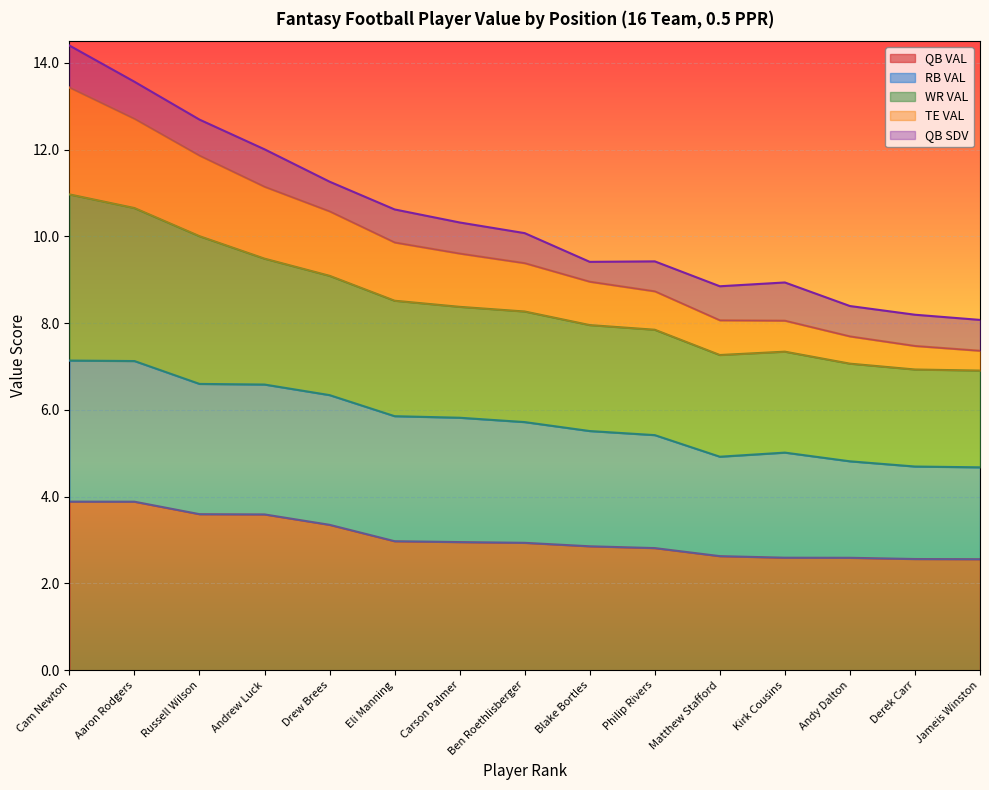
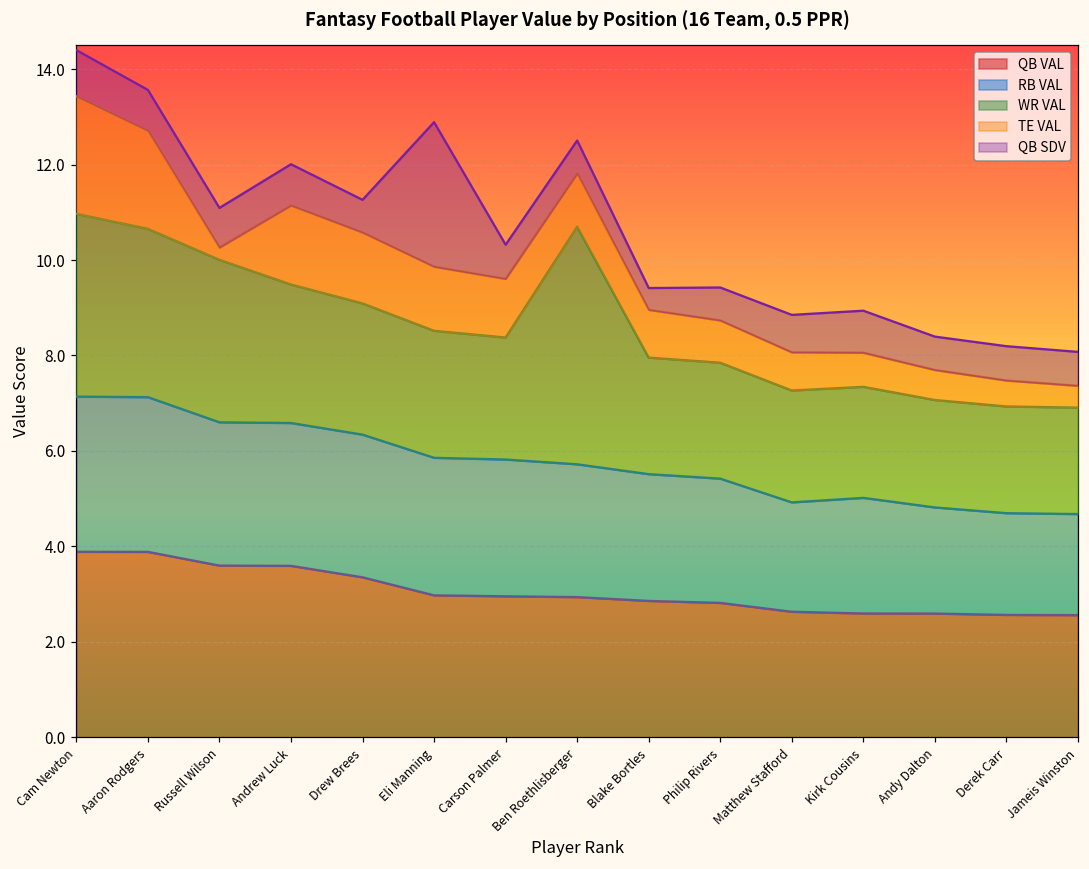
  {
    "QB VAL": {
      "Cam Newton": 3.9,
      "Aaron Rodgers": 3.9,
      "Russell Wilson": 3.6,
      "Andrew Luck": 3.6,
      "Drew Brees": 3.4,
      "Eli Manning": 3.0,
      "Carson Palmer": 3.0,
      "Ben Roethlisberger": 2.9,
      "Blake Bortles": 2.9,
      "Philip Rivers": 2.8,
      "Matthew Stafford": 2.6,
      "Kirk Cousins": 2.6,
      "Andy Dalton": 2.6,
      "Derek Carr": 2.6,
      "Jameis Winston": 2.6
    },
    "RB VAL": {
      "Cam Newton": 3.3,
      "Aaron Rodgers": 3.2,
      "Russell Wilson": 3.0,
      "Andrew Luck": 3.0,
      "Drew Brees": 3.0,
      "Eli Manning": 2.9,
      "Carson Palmer": 2.9,
      "Ben Roethlisberger": 2.8,
      "Blake Bortles": 2.7,
      "Philip Rivers": 2.6,
      "Matthew Stafford": 2.3,
      "Kirk Cousins": 2.4,
      "Andy Dalton": 2.2,
      "Derek Carr": 2.1,
      "Jameis Winston": 2.1
    },
    "WR VAL": {
      "Cam Newton": 3.8,
      "Aaron Rodgers": 3.5,
      "Russell Wilson": 3.4,
      "Andrew Luck": 2.9,
      "Drew Brees": 2.7,
      "Eli Manning": 2.7,
      "Carson Palmer": 2.6,
-     "Ben Roethlisberger": 2.5,
+     "Ben Roethlisberger": 5.0,
      "Blake Bortles": 2.4,
      "Philip Rivers": 2.4,
      "Matthew Stafford": 2.3,
      "Kirk Cousins": 2.3,
      "Andy Dalton": 2.3,
      "Derek Carr": 2.2,
      "Jameis Winston": 2.2
    },
    "TE VAL": {
      "Cam Newton": 2.5,
      "Aaron Rodgers": 2.1,
-     "Russell Wilson": 1.9,
+     "Russell Wilson": 0.3,
      "Andrew Luck": 1.7,
      "Drew Brees": 1.5,
      "Eli Manning": 1.3,
      "Carson Palmer": 1.2,
      "Ben Roethlisberger": 1.1,
      "Blake Bortles": 1.0,
      "Philip Rivers": 0.9,
      "Matthew Stafford": 0.8,
      "Kirk Cousins": 0.7,
      "Andy Dalton": 0.6,
      "Derek Carr": 0.5,
      "Jameis Winston": 0.5
    },
    "QB SDV": {
      "Cam Newton": 1.0,
      "Aaron Rodgers": 0.9,
      "Russell Wilson": 0.8,
      "Andrew Luck": 0.9,
      "Drew Brees": 0.7,
-     "Eli Manning": 0.8,
+     "Eli Manning": 3.0,
      "Carson Palmer": 0.7,
      "Ben Roethlisberger": 0.7,
      "Blake Bortles": 0.5,
      "Philip Rivers": 0.7,
      "Matthew Stafford": 0.8,
      "Kirk Cousins": 0.9,
      "Andy Dalton": 0.7,
      "Derek Carr": 0.7,
      "Jameis Winston": 0.7
    }
  }
